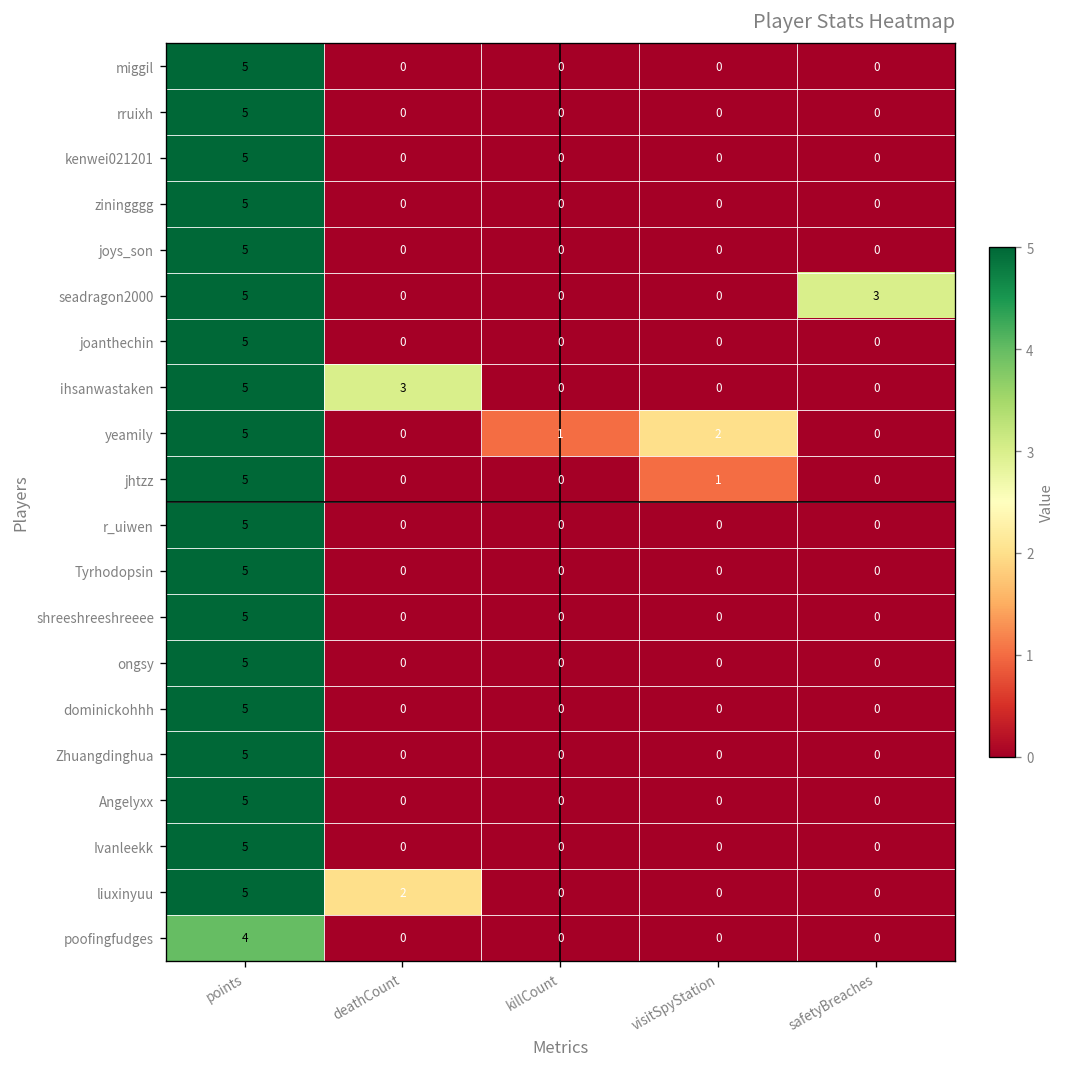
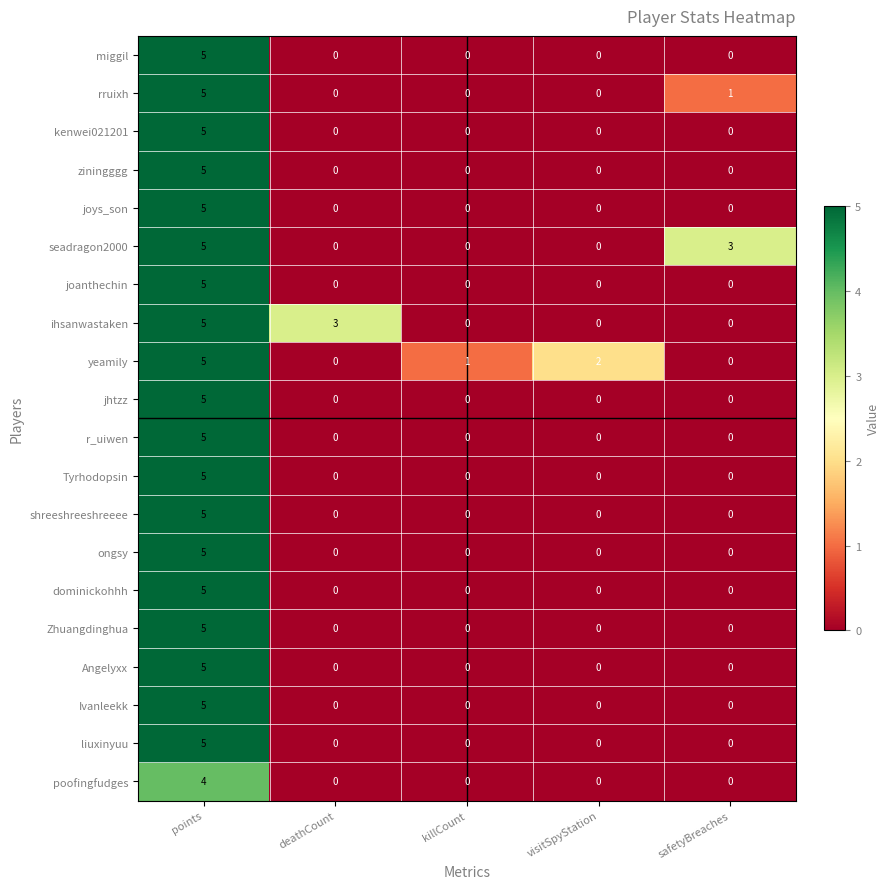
  {
    "miggil": {
      "points": 5,
      "deathCount": 0,
      "killCount": 0,
      "visitSpyStation": 0,
      "safetyBreaches": 0
    },
    "rruixh": {
      "points": 5,
      "deathCount": 0,
      "killCount": 0,
      "visitSpyStation": 0,
-     "safetyBreaches": 0
+     "safetyBreaches": 1
    },
    "kenwei021201": {
      "points": 5,
      "deathCount": 0,
      "killCount": 0,
      "visitSpyStation": 0,
      "safetyBreaches": 0
    },
    "ziningggg": {
      "points": 5,
      "deathCount": 0,
      "killCount": 0,
      "visitSpyStation": 0,
      "safetyBreaches": 0
    },
    "joys_son": {
      "points": 5,
      "deathCount": 0,
      "killCount": 0,
      "visitSpyStation": 0,
      "safetyBreaches": 0
    },
    "seadragon2000": {
      "points": 5,
      "deathCount": 0,
      "killCount": 0,
      "visitSpyStation": 0,
      "safetyBreaches": 3
    },
    "joanthechin": {
      "points": 5,
      "deathCount": 0,
      "killCount": 0,
      "visitSpyStation": 0,
      "safetyBreaches": 0
    },
    "ihsanwastaken": {
      "points": 5,
      "deathCount": 3,
      "killCount": 0,
      "visitSpyStation": 0,
      "safetyBreaches": 0
    },
    "yeamily": {
      "points": 5,
      "deathCount": 0,
      "killCount": 1,
      "visitSpyStation": 2,
      "safetyBreaches": 0
    },
    "jhtzz": {
      "points": 5,
      "deathCount": 0,
      "killCount": 0,
-     "visitSpyStation": 1,
+     "visitSpyStation": 0,
      "safetyBreaches": 0
    },
    "r_uiwen": {
      "points": 5,
      "deathCount": 0,
      "killCount": 0,
      "visitSpyStation": 0,
      "safetyBreaches": 0
    },
    "Tyrhodopsin": {
      "points": 5,
      "deathCount": 0,
      "killCount": 0,
      "visitSpyStation": 0,
      "safetyBreaches": 0
    },
    "shreeshreeshreeee": {
      "points": 5,
      "deathCount": 0,
      "killCount": 0,
      "visitSpyStation": 0,
      "safetyBreaches": 0
    },
    "ongsy": {
      "points": 5,
      "deathCount": 0,
      "killCount": 0,
      "visitSpyStation": 0,
      "safetyBreaches": 0
    },
    "dominickohhh": {
      "points": 5,
      "deathCount": 0,
      "killCount": 0,
      "visitSpyStation": 0,
      "safetyBreaches": 0
    },
    "Zhuangdinghua": {
      "points": 5,
      "deathCount": 0,
      "killCount": 0,
      "visitSpyStation": 0,
      "safetyBreaches": 0
    },
    "Angelyxx": {
      "points": 5,
      "deathCount": 0,
      "killCount": 0,
      "visitSpyStation": 0,
      "safetyBreaches": 0
    },
    "Ivanleekk": {
      "points": 5,
      "deathCount": 0,
      "killCount": 0,
      "visitSpyStation": 0,
      "safetyBreaches": 0
    },
    "liuxinyuu": {
      "points": 5,
-     "deathCount": 2,
+     "deathCount": 0,
      "killCount": 0,
      "visitSpyStation": 0,
      "safetyBreaches": 0
    },
    "poofingfudges": {
      "points": 4,
      "deathCount": 0,
      "killCount": 0,
      "visitSpyStation": 0,
      "safetyBreaches": 0
    }
  }
